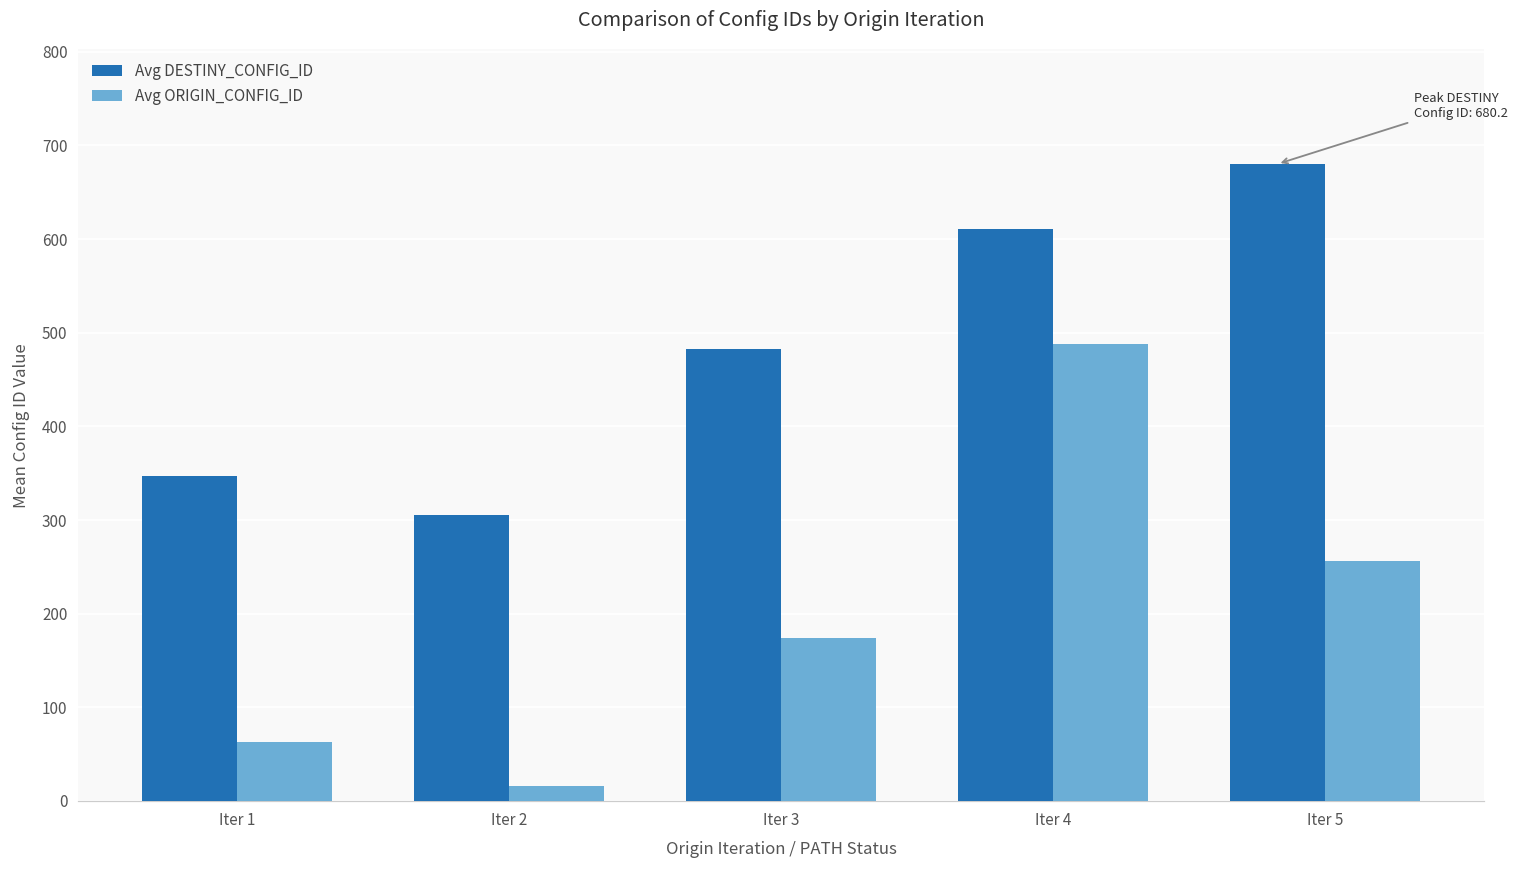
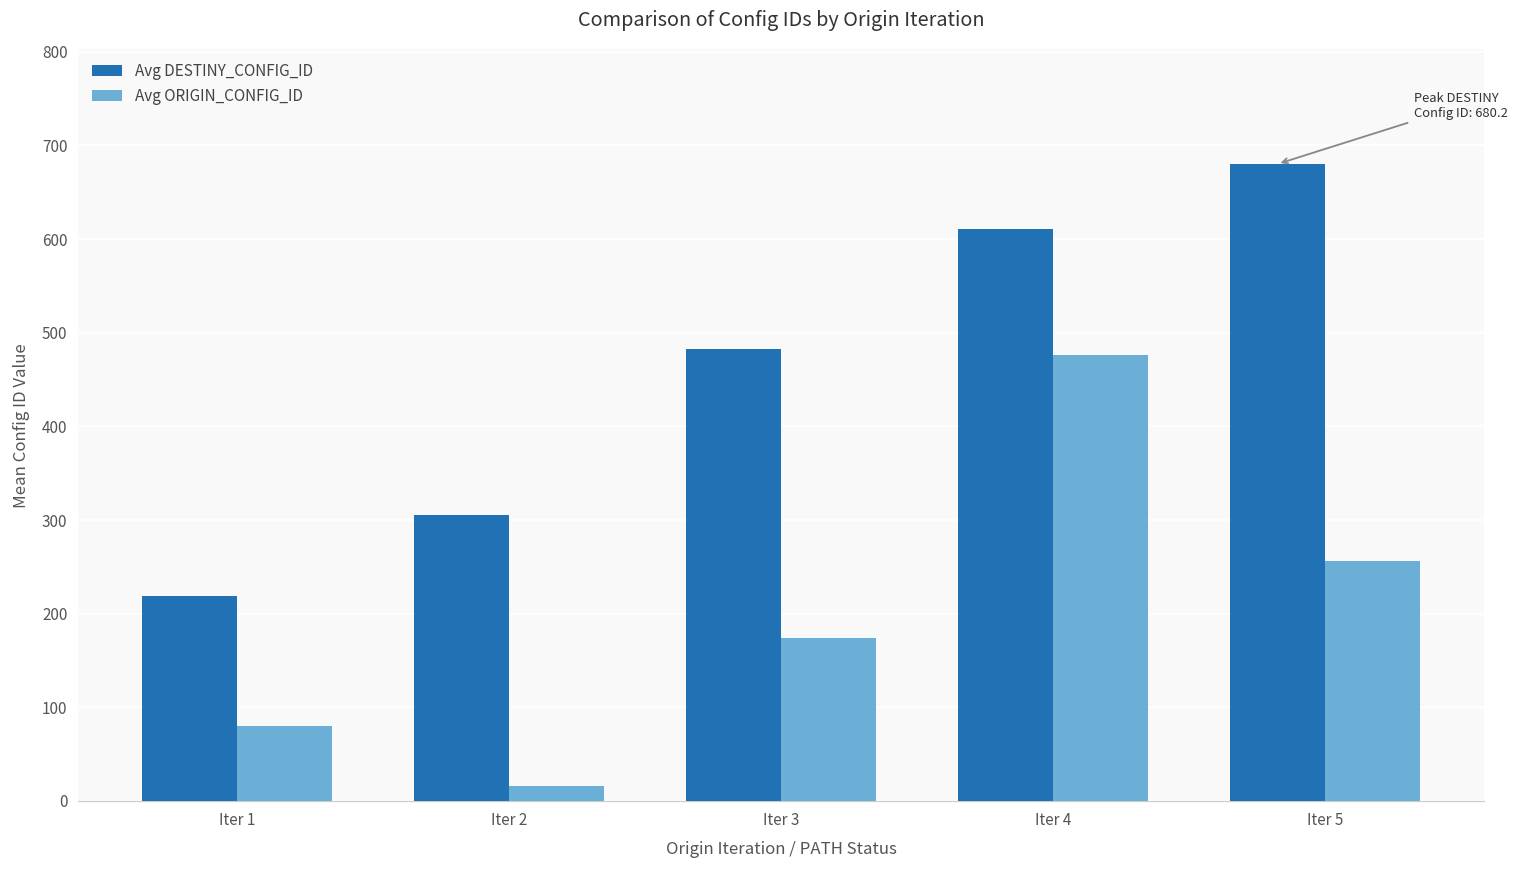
  {
    "Avg DESTINY_CONFIG_ID": {
-     "Iter 1": 350,
+     "Iter 1": 220,
      "Iter 2": 310,
      "Iter 3": 480,
      "Iter 4": 610
    },
    "Avg ORIGIN_CONFIG_ID": {
-     "Iter 1": 60,
+     "Iter 1": 80,
      "Iter 2": 20,
      "Iter 3": 170,
-     "Iter 4": 490,
+     "Iter 4": 480,
      "Iter 5": 260
    }
  }
